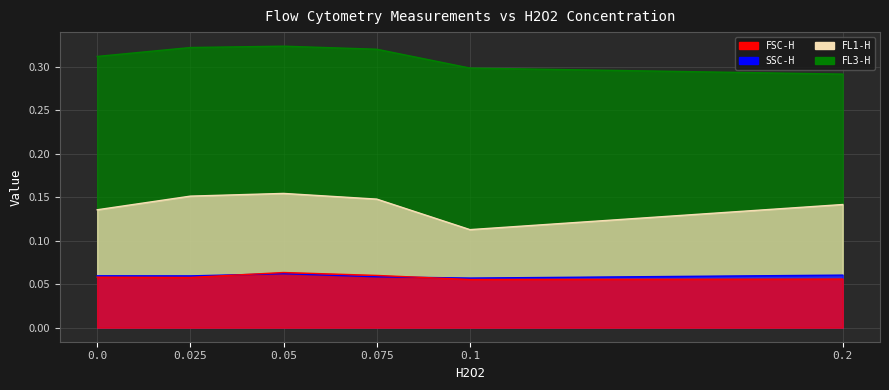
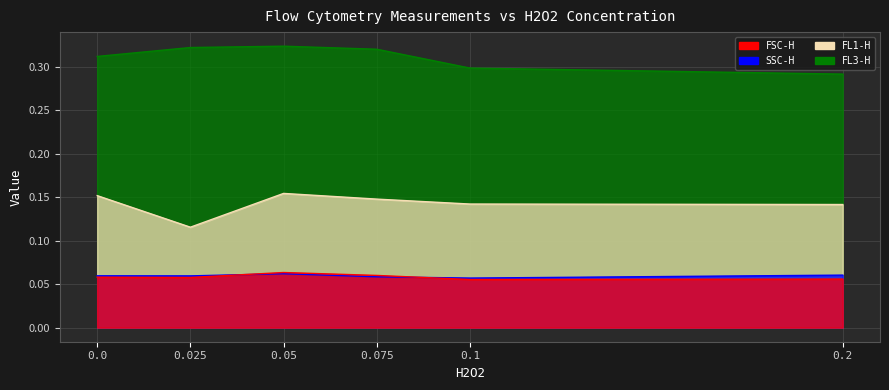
  {
    "FL3-H": {
      "0.0": 0.31,
      "0.025": 0.32,
      "0.05": 0.32,
      "0.075": 0.32,
      "0.1": 0.30,
      "0.2": 0.29
    },
    "FL1-H": {
-     "0.0": 0.14,
-     "0.025": 0.15,
+     "0.0": 0.15,
+     "0.025": 0.12,
      "0.05": 0.15,
      "0.075": 0.15,
-     "0.1": 0.11,
+     "0.1": 0.14,
      "0.2": 0.14
    },
    "SSC-H": {
      "0.2": 0.06
    },
    "FSC-H": {
      "0.2": 0.06
    }
  }
